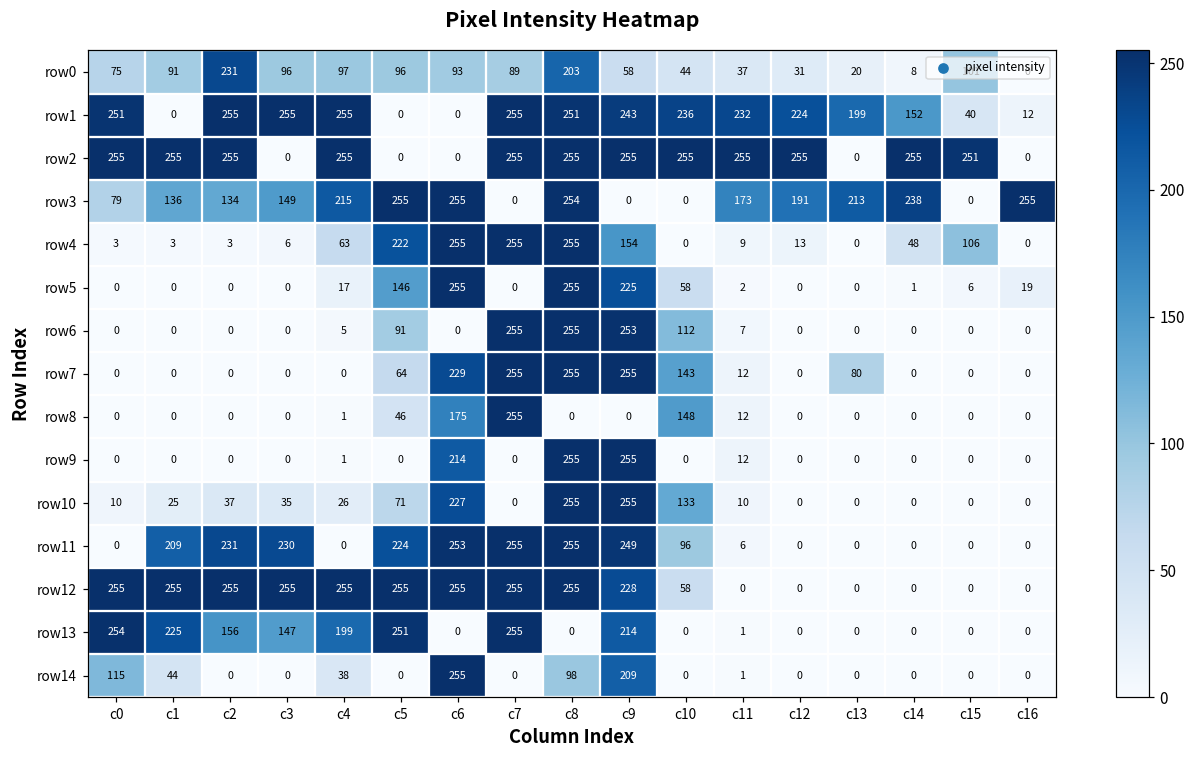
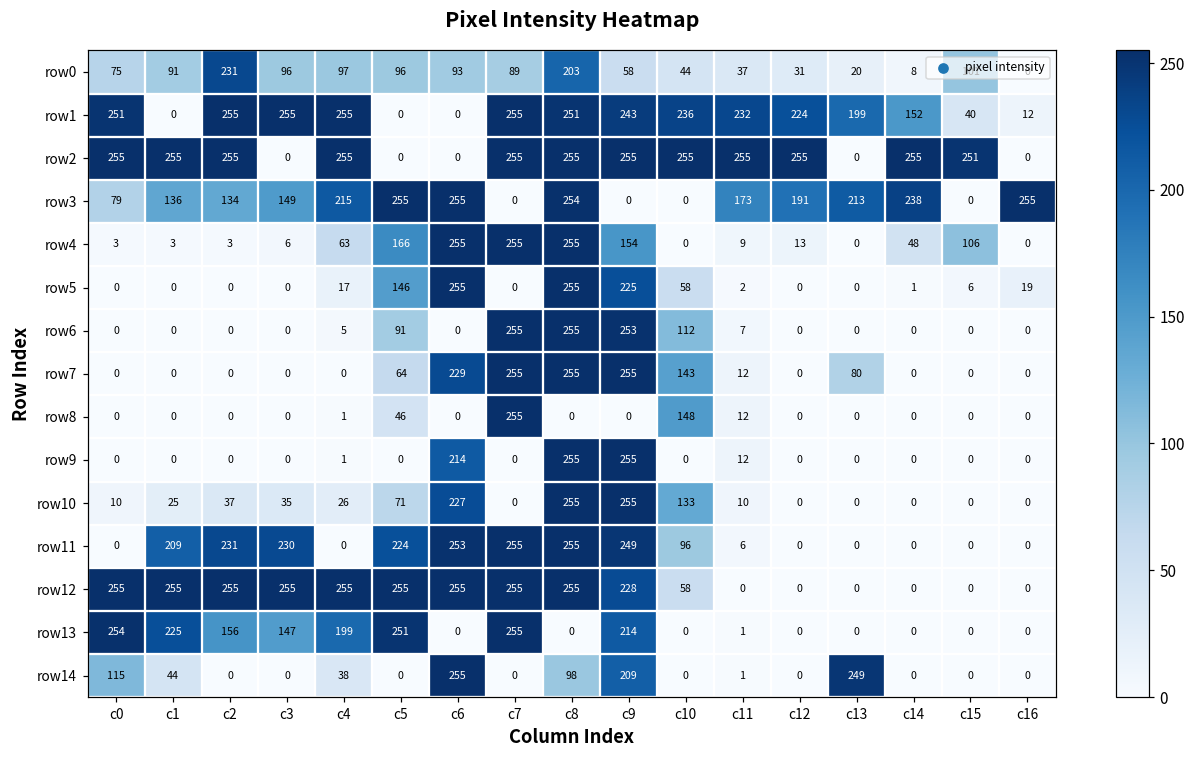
  {
    "row4": {
      "c0": 3,
      "c1": 3,
      "c2": 3,
      "c3": 6,
      "c4": 63,
-     "c5": 222,
+     "c5": 166,
      "c6": 255,
      "c7": 255,
      "c8": 255,
      "c9": 154,
      "c10": 0,
      "c11": 9,
      "c12": 13,
      "c13": 0,
      "c14": 48,
      "c15": 106,
      "c16": 0
    },
    "row8": {
      "c0": 0,
      "c1": 0,
      "c2": 0,
      "c3": 0,
      "c4": 1,
      "c5": 46,
-     "c6": 175,
+     "c6": 0,
      "c7": 255,
      "c8": 0,
      "c9": 0,
      "c10": 148,
      "c11": 12,
      "c12": 0,
      "c13": 0,
      "c14": 0,
      "c15": 0,
      "c16": 0
    },
    "row14": {
      "c0": 115,
      "c1": 44,
      "c2": 0,
      "c3": 0,
      "c4": 38,
      "c5": 0,
      "c6": 255,
      "c7": 0,
      "c8": 98,
      "c9": 209,
      "c10": 0,
      "c11": 1,
      "c12": 0,
-     "c13": 0,
+     "c13": 249,
      "c14": 0,
      "c15": 0,
      "c16": 0
    }
  }
